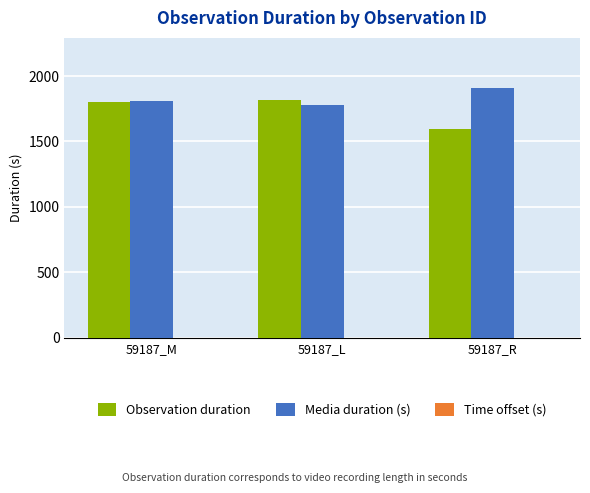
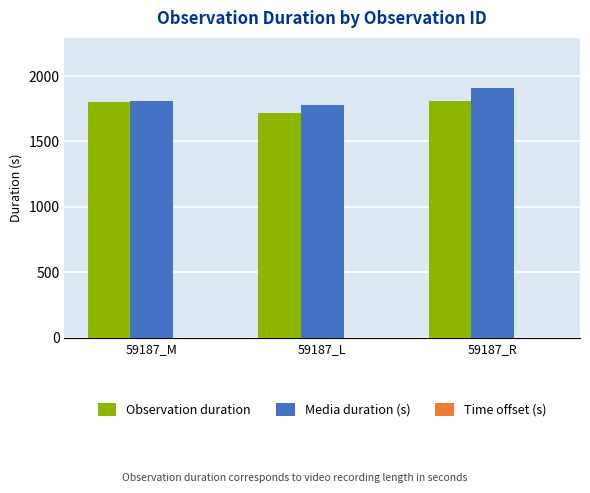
  {
    "Observation duration": {
      "59187_M": 1800,
-     "59187_L": 1820,
-     "59187_R": 1600
+     "59187_L": 1720,
+     "59187_R": 1810
    },
    "Media duration (s)": {
      "59187_M": 1810,
      "59187_L": 1780,
      "59187_R": 1910
    },
    "Time offset (s)": {
      "59187_M": 0,
      "59187_L": 0,
      "59187_R": 0
    }
  }
